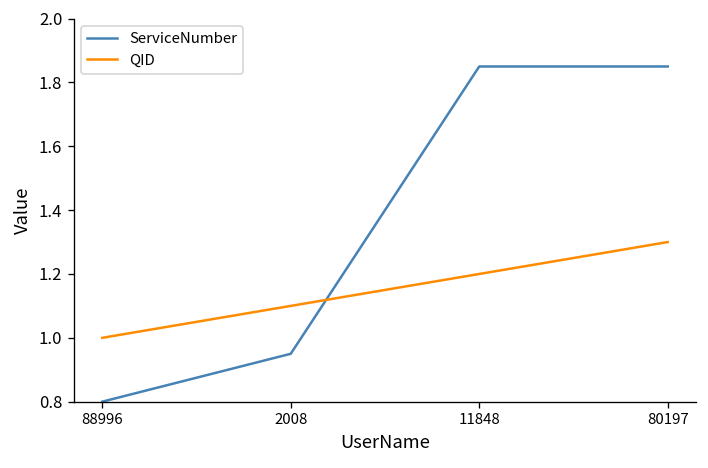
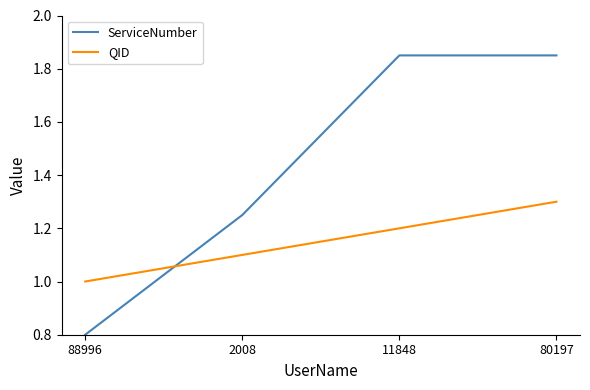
  {
    "ServiceNumber": {
      "88996": 0.80,
-     "2008": 0.95,
+     "2008": 1.25,
      "11848": 1.85,
      "80197": 1.85
    },
    "QID": {
      "88996": 1.00,
      "2008": 1.10,
      "11848": 1.20,
      "80197": 1.30
    }
  }
